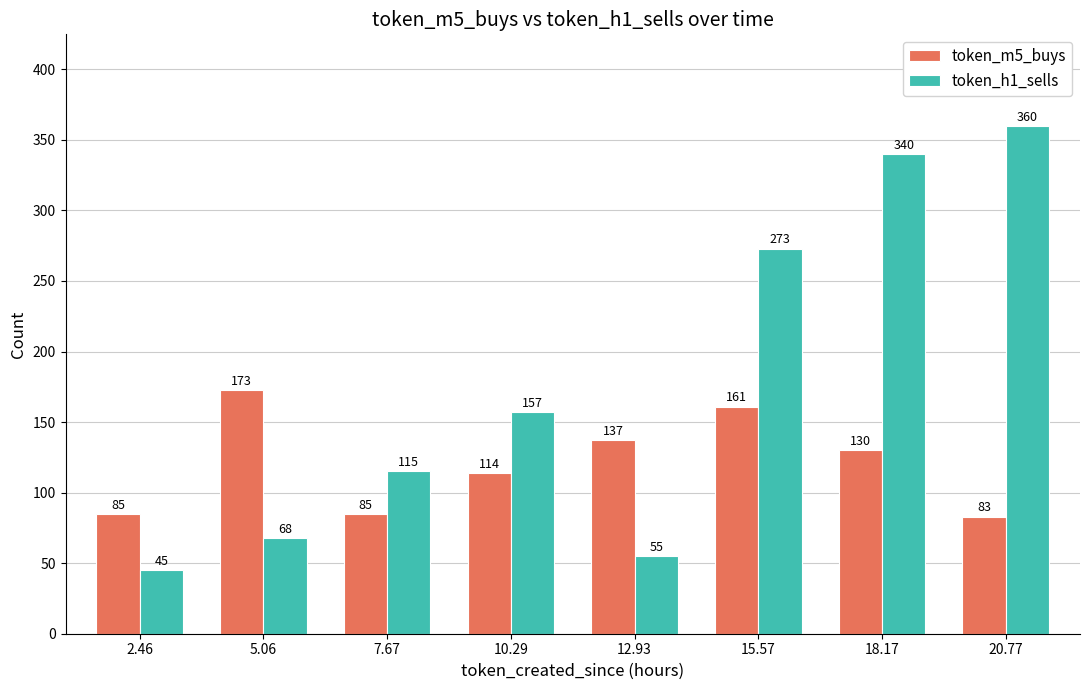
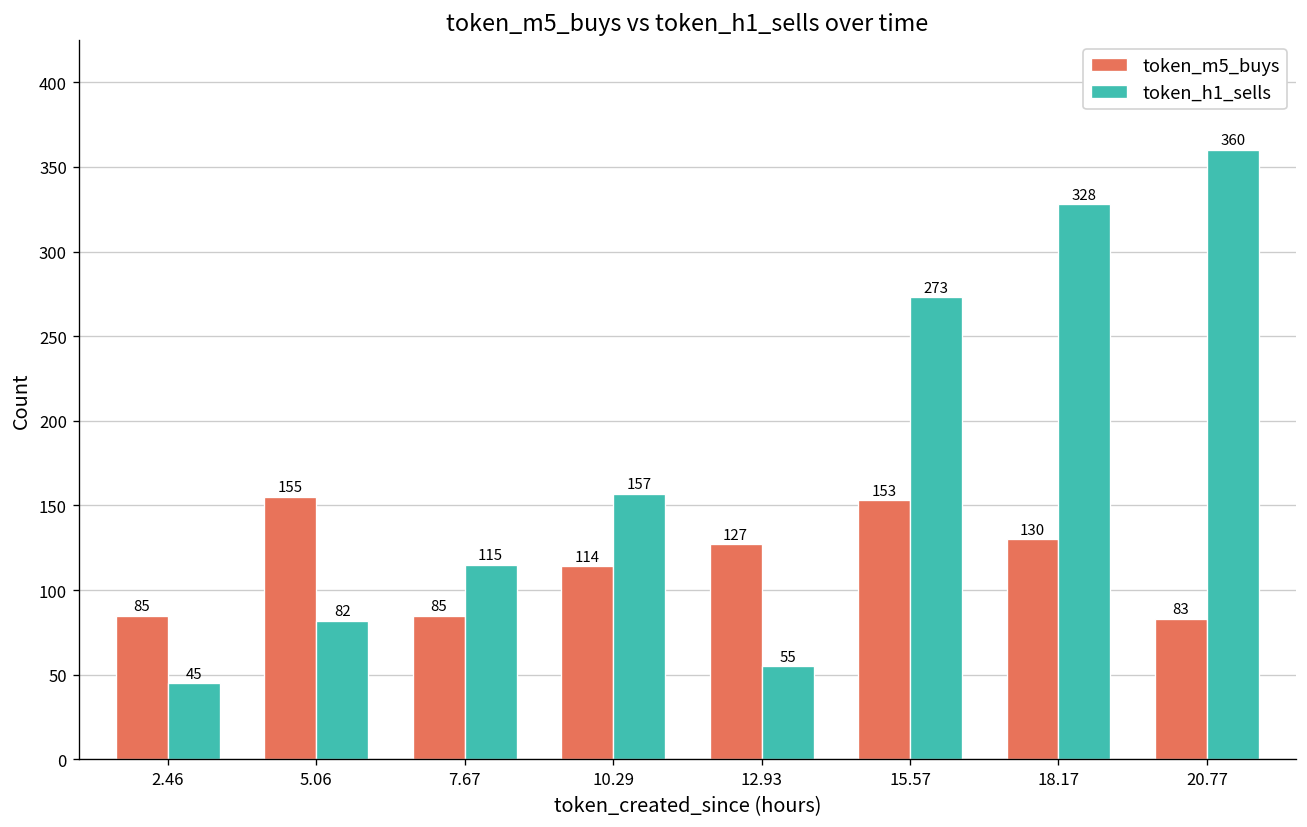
  {
    "token_m5_buys": {
      "2.46": 85,
-     "5.06": 173,
+     "5.06": 155,
      "7.67": 85,
      "10.29": 114,
-     "12.93": 137,
-     "15.57": 161,
+     "12.93": 127,
+     "15.57": 153,
      "18.17": 130,
      "20.77": 83
    },
    "token_h1_sells": {
      "2.46": 45,
-     "5.06": 68,
+     "5.06": 82,
      "7.67": 115,
      "10.29": 157,
      "12.93": 55,
      "15.57": 273,
-     "18.17": 340,
+     "18.17": 328,
      "20.77": 360
    }
  }
